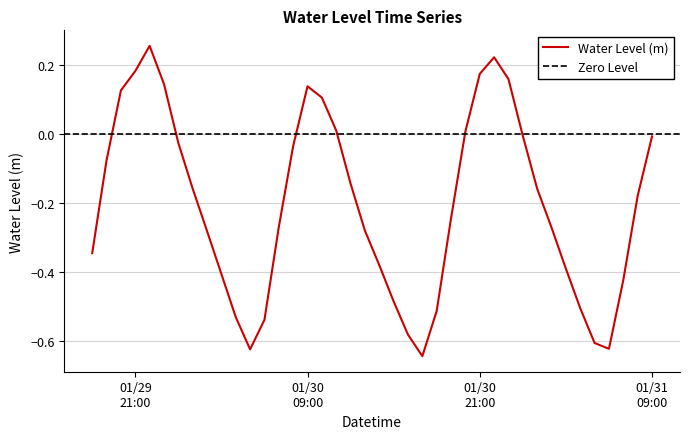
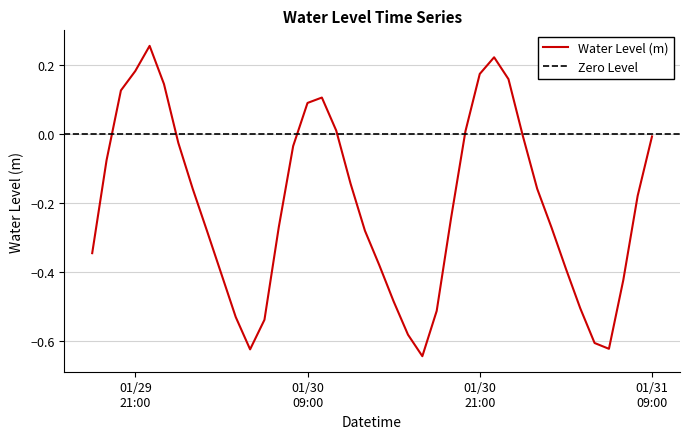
  {
    "01/29 21:00": 0.18,
-   "01/30 09:00": 0.14,
+   "01/30 09:00": 0.09,
    "01/30 21:00": 0.17,
    "01/31 09:00": -0.01
  }
